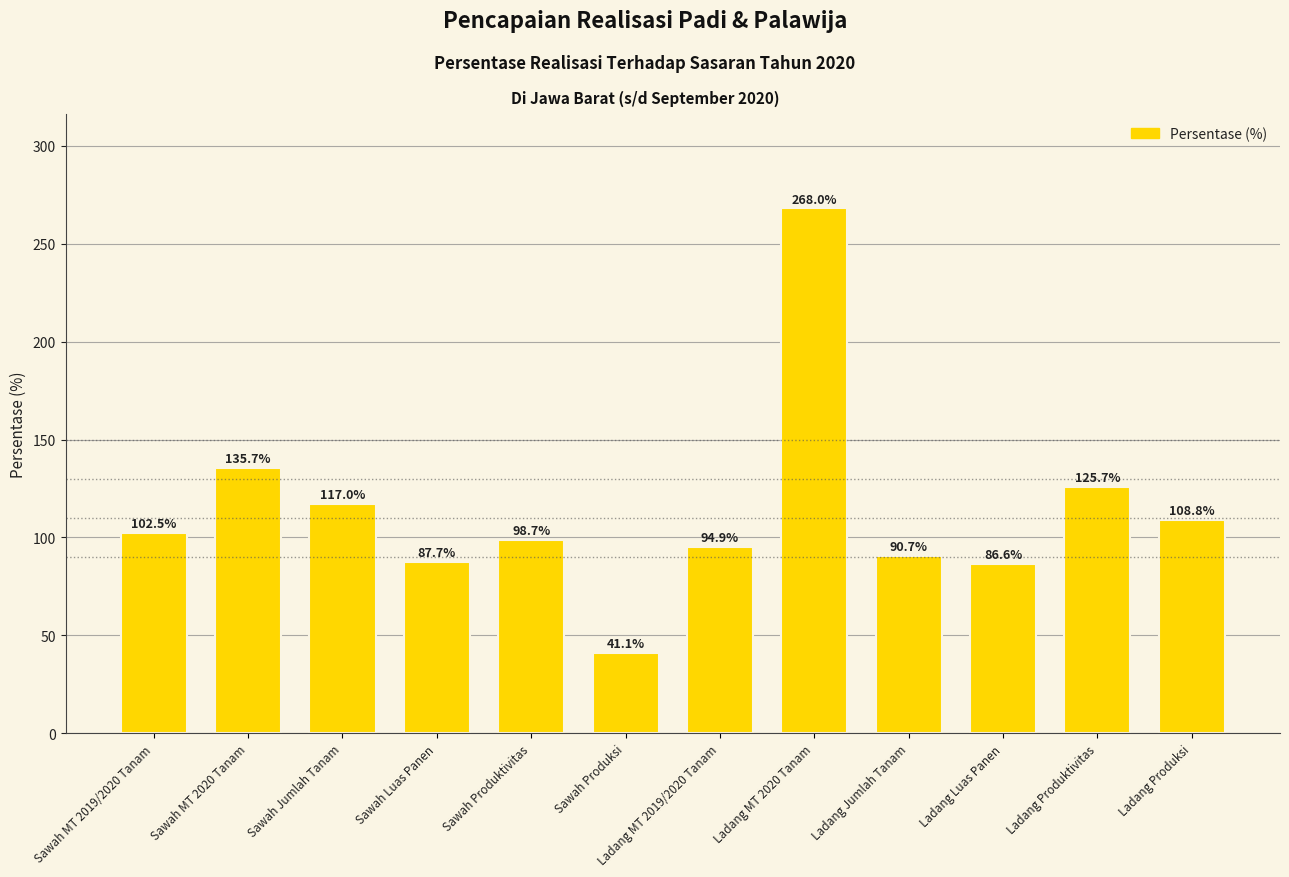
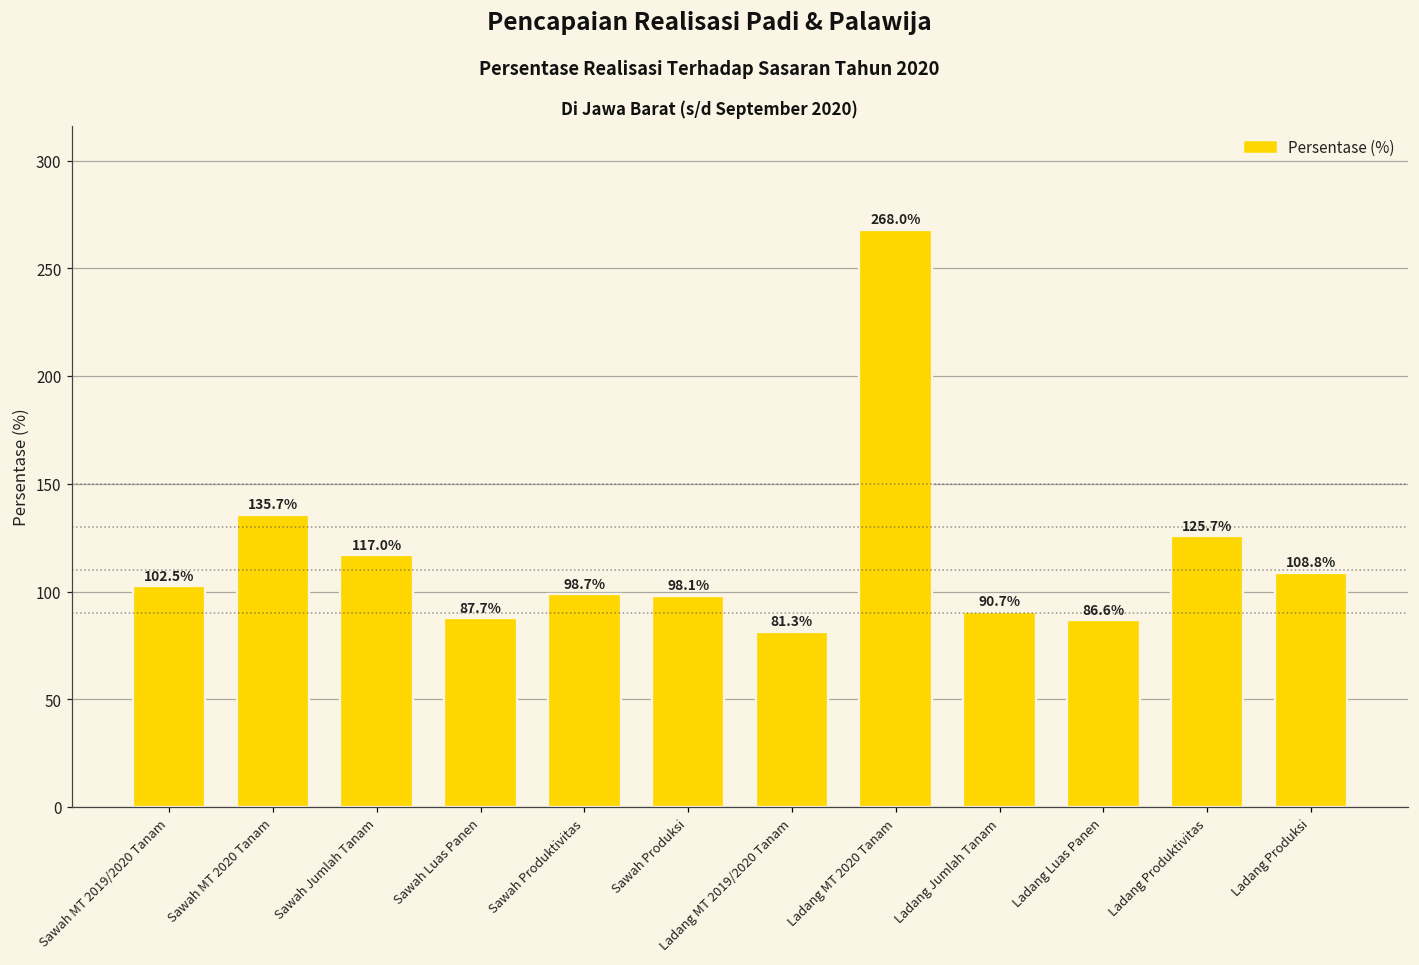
  {
    "Sawah MT 2019/2020 Tanam": "102.5%",
    "Sawah MT 2020 Tanam": "135.7%",
    "Sawah Jumlah Tanam": "117.0%",
    "Sawah Luas Panen": "87.7%",
    "Sawah Produktivitas": "98.7%",
-   "Sawah Produksi": "41.1%",
-   "Ladang MT 2019/2020 Tanam": "94.9%",
+   "Sawah Produksi": "98.1%",
+   "Ladang MT 2019/2020 Tanam": "81.3%",
    "Ladang MT 2020 Tanam": "268.0%",
    "Ladang Jumlah Tanam": "90.7%",
    "Ladang Luas Panen": "86.6%",
    "Ladang Produktivitas": "125.7%",
    "Ladang Produksi": "108.8%"
  }
